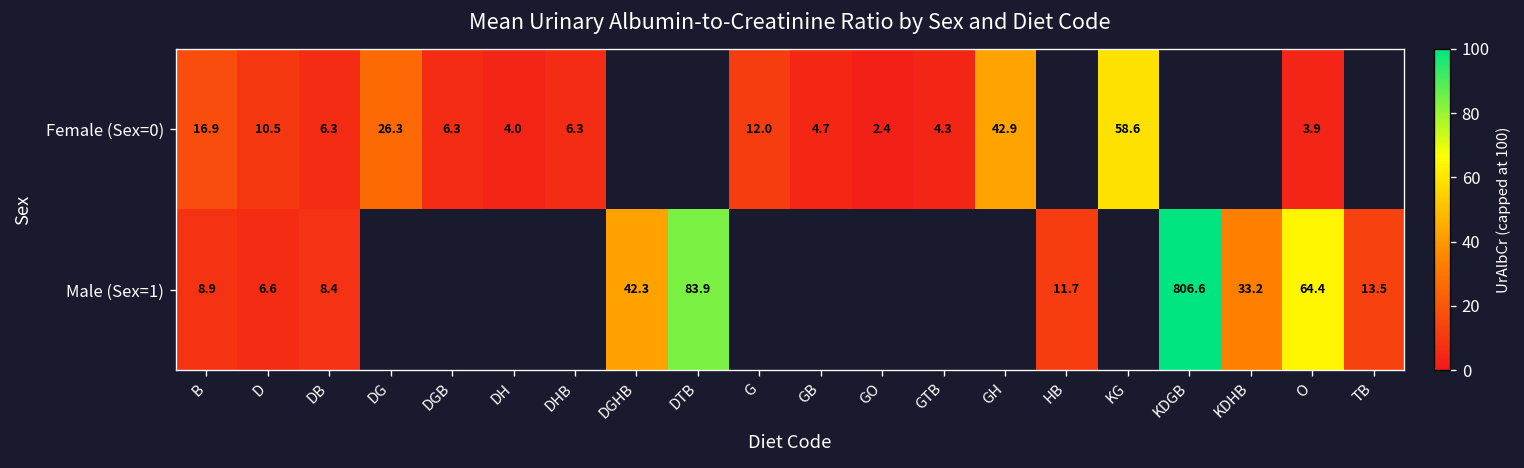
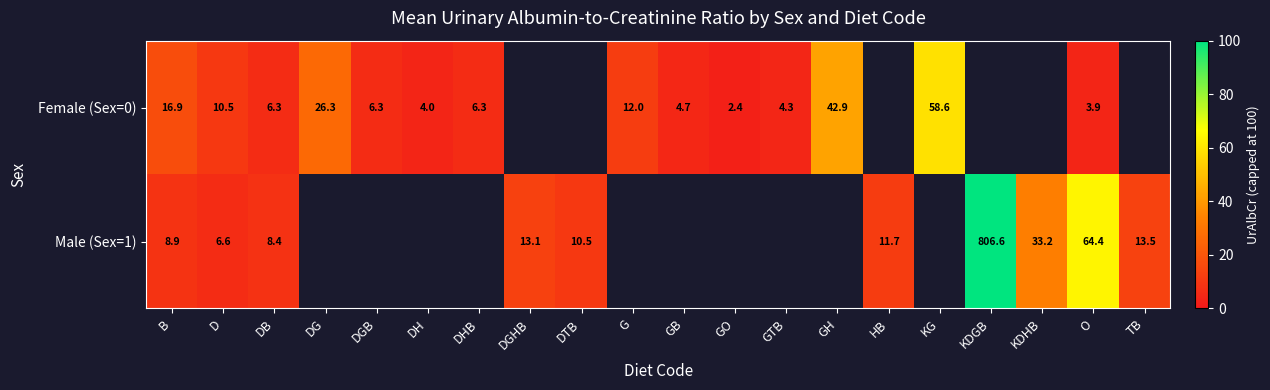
  {
    "Female (Sex=0)": {
      "B": 16.9,
      "D": 10.5,
      "DB": 6.3,
      "DG": 26.3,
      "DGB": 6.3,
      "DH": 4.0,
      "DHB": 6.3,
      "G": 12.0,
      "GB": 4.7,
      "GO": 2.4,
      "GTB": 4.3,
      "GH": 42.9,
      "KG": 58.6,
      "O": 3.9
    },
    "Male (Sex=1)": {
      "B": 8.9,
      "D": 6.6,
      "DB": 8.4,
-     "DGHB": 42.3,
-     "DTB": 83.9,
+     "DGHB": 13.1,
+     "DTB": 10.5,
      "HB": 11.7,
      "KDGB": 806.6,
      "KDHB": 33.2,
      "O": 64.4,
      "TB": 13.5
    }
  }
